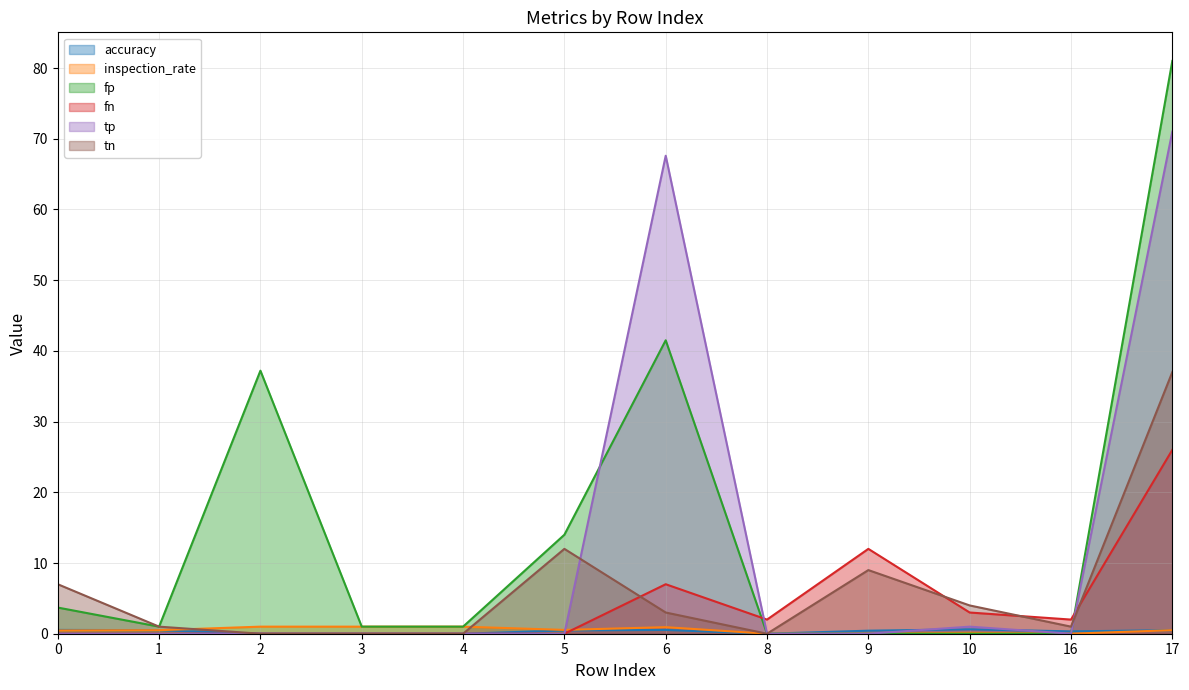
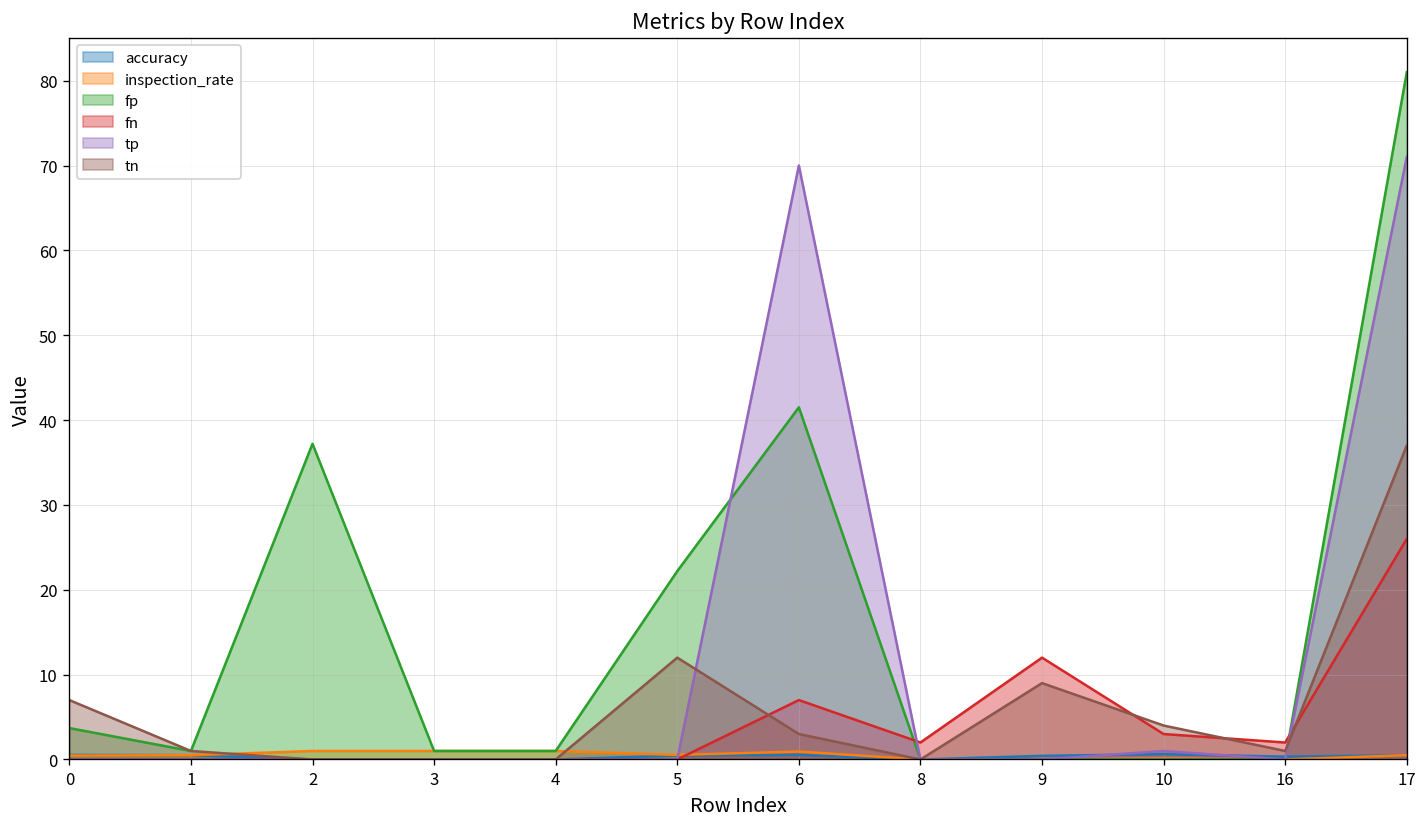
  {
    "accuracy": {
      "6": 1,
      "9": 0,
      "10": 1
    },
    "fp": {
      "0": 4,
      "2": 37,
-     "5": 14,
+     "5": 22,
      "6": 42,
      "17": 81
    },
    "tp": {
-     "6": 68,
+     "6": 70,
      "10": 1,
      "17": 71
    }
  }
